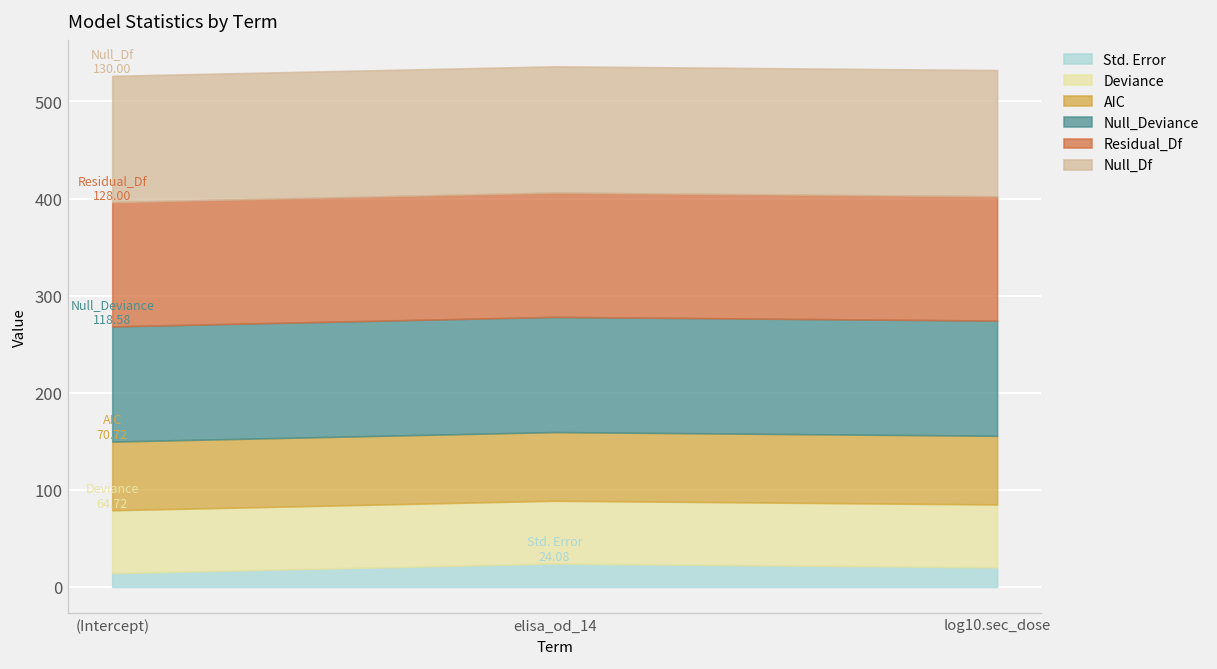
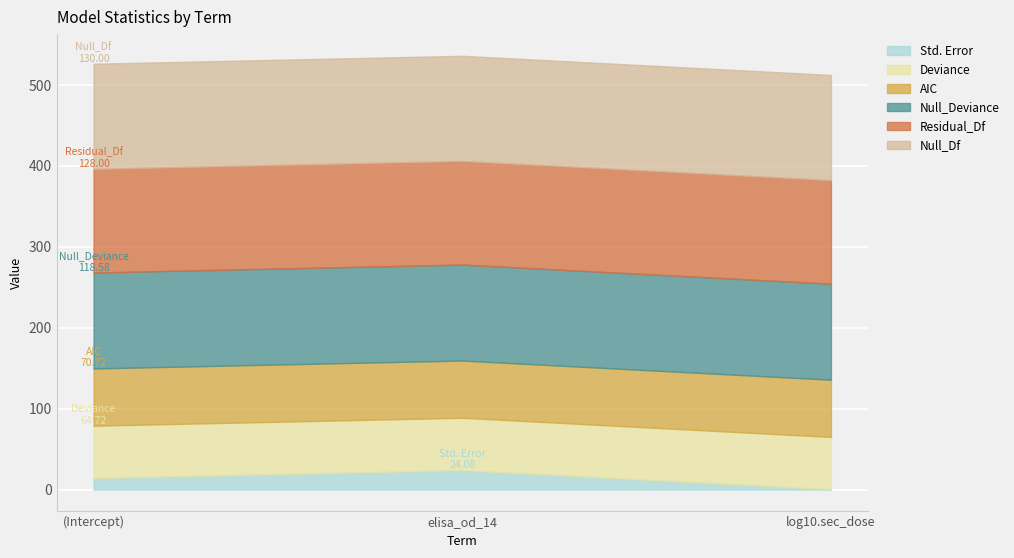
  {
    "Std. Error": {
      "(Intercept)": 10,
-     "log10.sec_dose": 20
+     "log10.sec_dose": 0
    },
    "Null_Deviance": {
      "(Intercept)": 118.58
    }
  }
